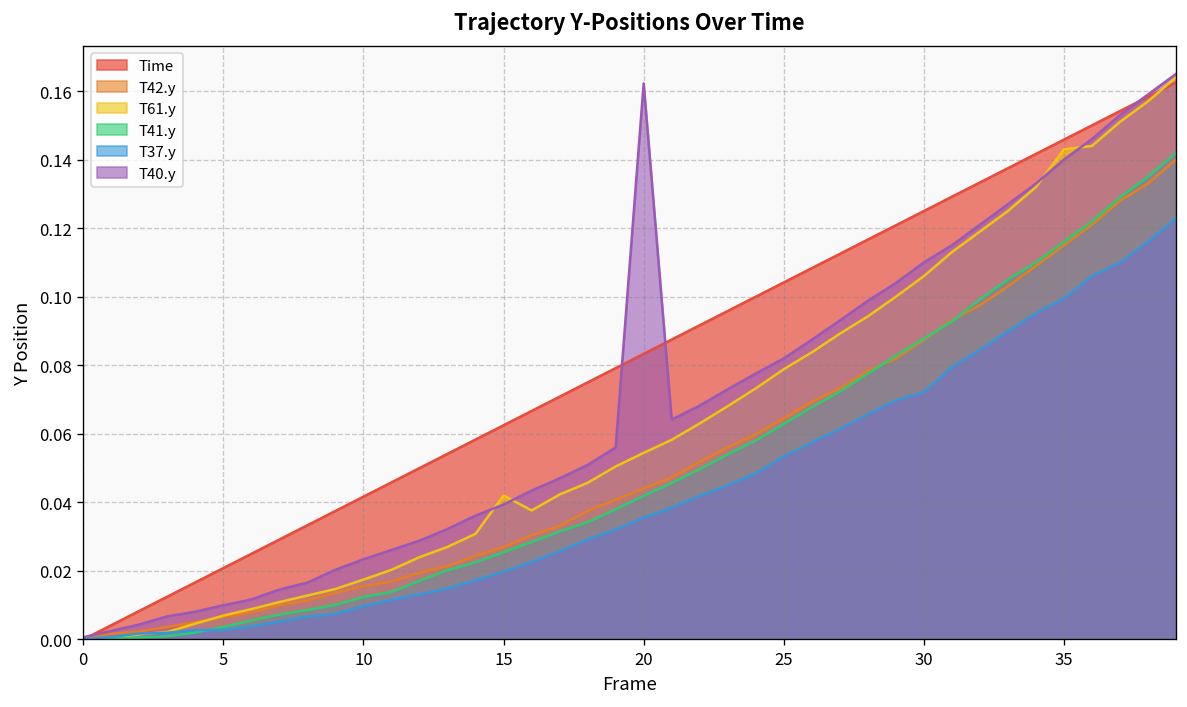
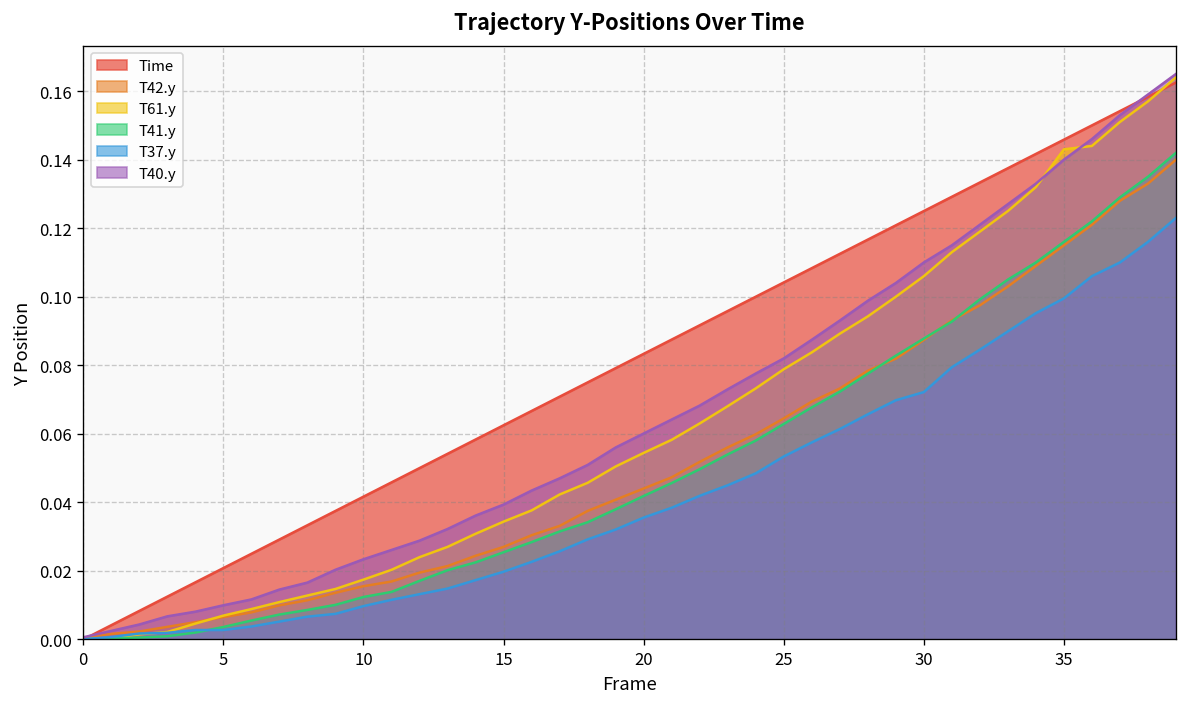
  {
    "T61.y": {
      "10": 0.017,
-     "15": 0.042,
+     "15": 0.034,
      "20": 0.054,
      "25": 0.079,
      "30": 0.106,
      "35": 0.143
    },
    "T41.y": {
      "10": 0.012,
      "15": 0.025,
      "20": 0.042,
      "25": 0.063,
      "35": 0.116
    },
    "T37.y": {
      "10": 0.010,
      "15": 0.020,
      "20": 0.036,
      "25": 0.053,
      "30": 0.072,
      "35": 0.100
    },
    "T40.y": {
      "5": 0.010,
      "10": 0.023,
      "15": 0.039,
-     "20": 0.162,
+     "20": 0.060,
      "25": 0.082,
      "30": 0.110,
      "35": 0.140
    }
  }
